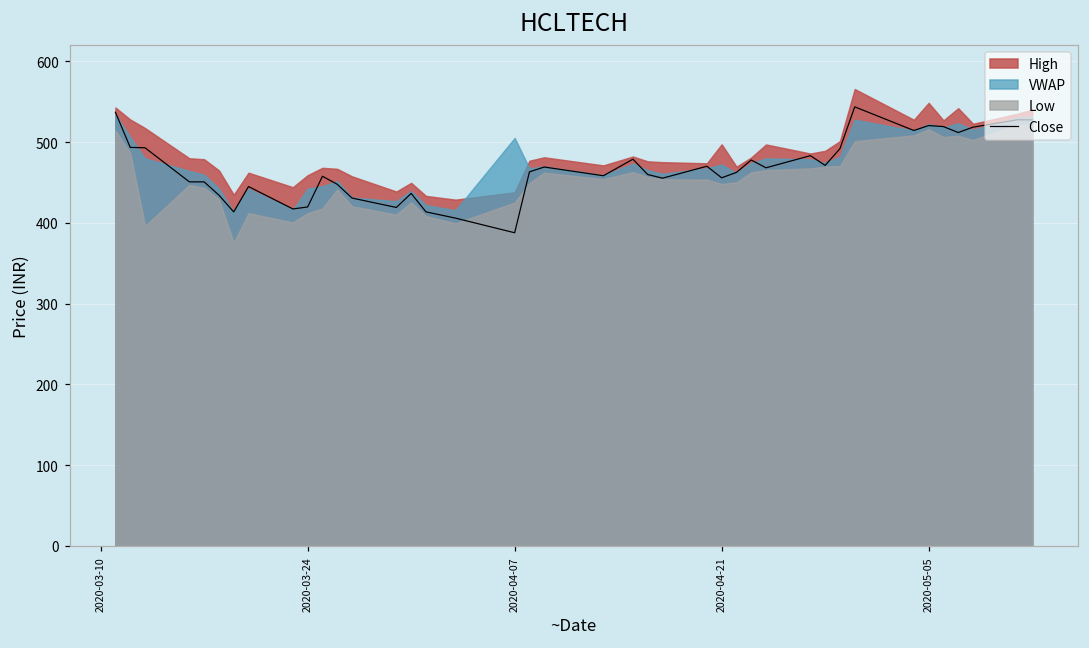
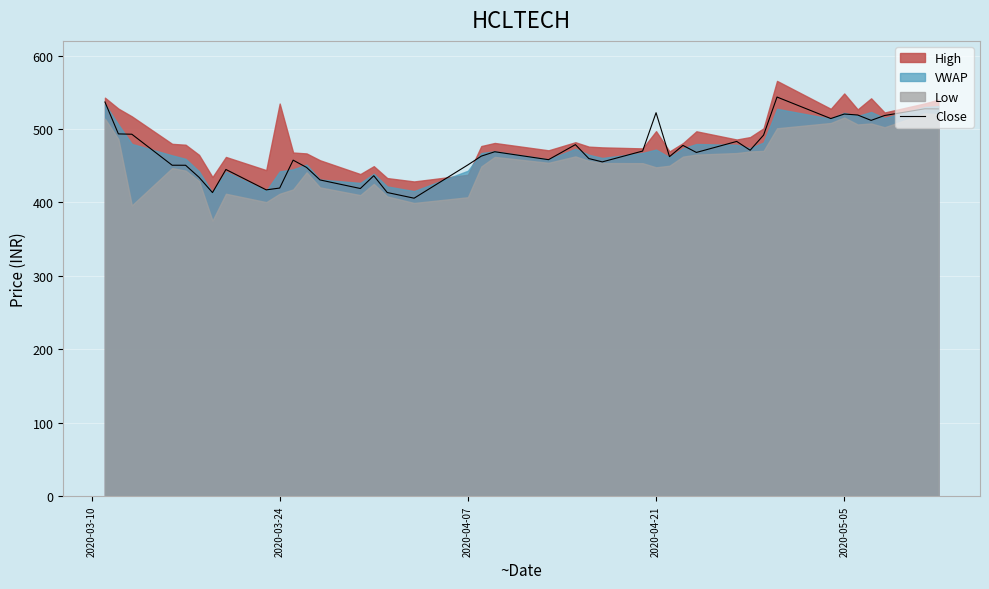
  {
    "High": {
-     "2020-03-24": 460,
+     "2020-03-24": 530,
      "2020-04-07": 440,
      "2020-04-21": 500,
      "2020-05-05": 550
    },
    "Close": {
      "2020-03-24": 420,
-     "2020-04-07": 390,
-     "2020-04-21": 460
+     "2020-04-07": 450,
+     "2020-04-21": 520
    },
    "VWAP": {
      "2020-03-24": 440,
-     "2020-04-07": 500,
+     "2020-04-07": 440,
      "2020-04-21": 470
    },
    "Low": {
      "2020-03-24": 410,
-     "2020-04-07": 430,
+     "2020-04-07": 410,
      "2020-04-21": 450,
      "2020-05-05": 520
    }
  }
